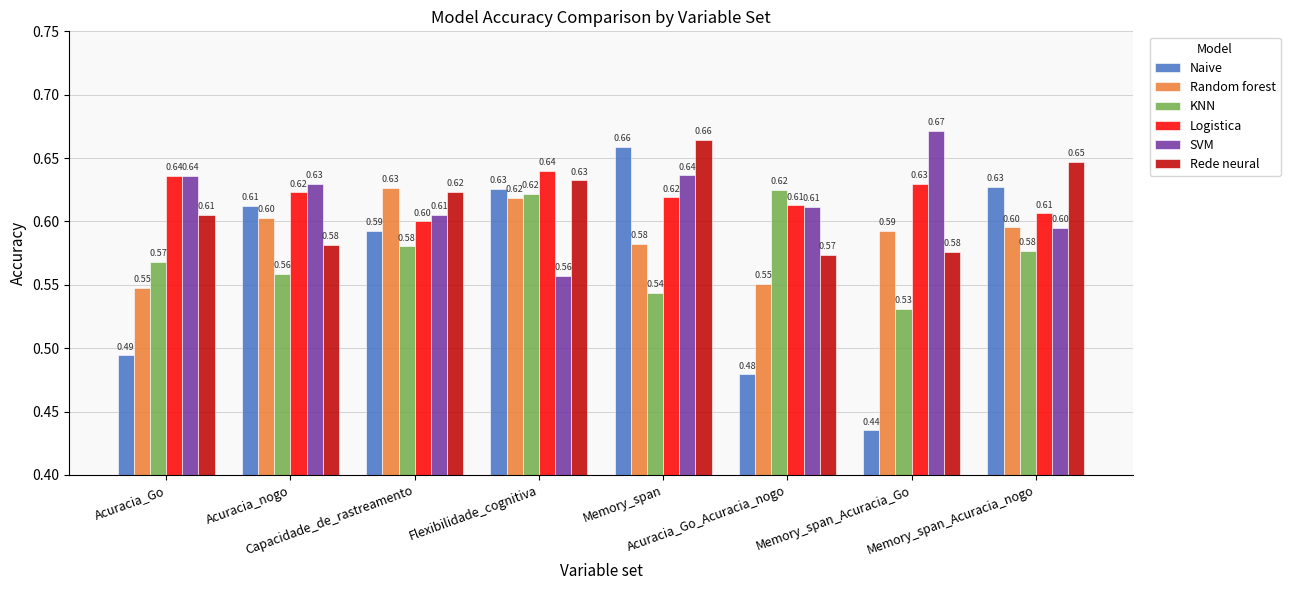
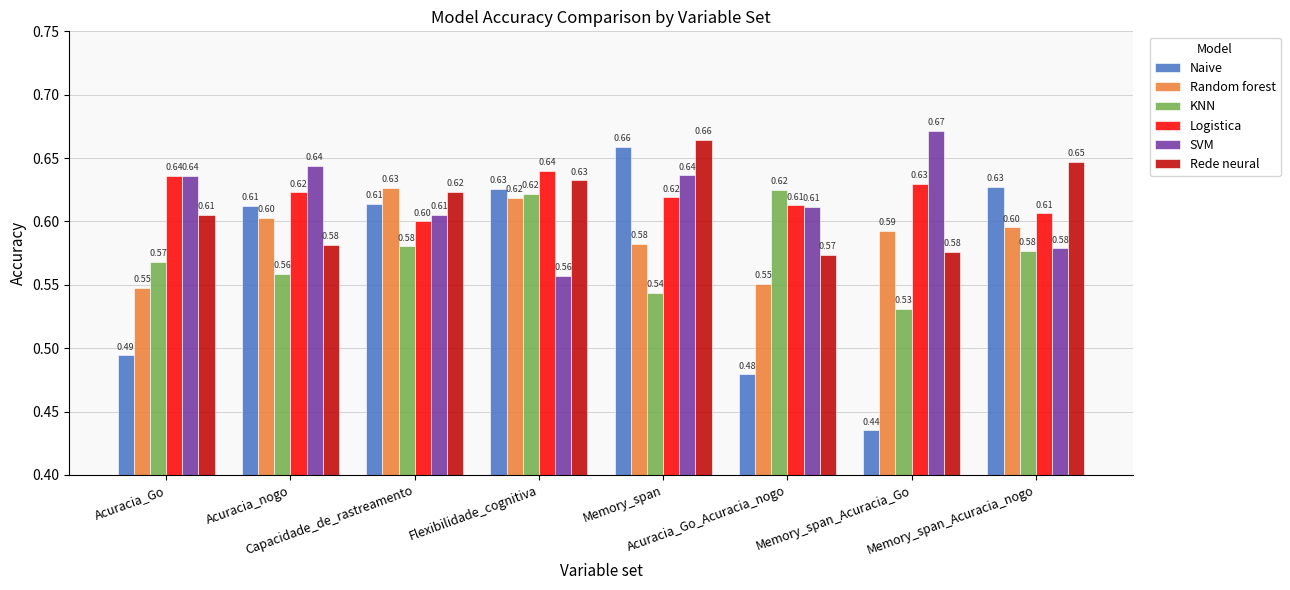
  {
    "Naive": {
      "Acuracia_Go": 0.49,
      "Acuracia_nogo": 0.61,
-     "Capacidade_de_rastreamento": 0.59,
+     "Capacidade_de_rastreamento": 0.61,
      "Flexibilidade_cognitiva": 0.63,
      "Memory_span": 0.66,
      "Acuracia_Go_Acuracia_nogo": 0.48,
      "Memory_span_Acuracia_Go": 0.44,
      "Memory_span_Acuracia_nogo": 0.63
    },
    "Random forest": {
      "Acuracia_Go": 0.55,
      "Acuracia_nogo": 0.60,
      "Capacidade_de_rastreamento": 0.63,
      "Flexibilidade_cognitiva": 0.62,
      "Memory_span": 0.58,
      "Acuracia_Go_Acuracia_nogo": 0.55,
      "Memory_span_Acuracia_Go": 0.59,
      "Memory_span_Acuracia_nogo": 0.60
    },
    "KNN": {
      "Acuracia_Go": 0.57,
      "Acuracia_nogo": 0.56,
      "Capacidade_de_rastreamento": 0.58,
      "Flexibilidade_cognitiva": 0.62,
      "Memory_span": 0.54,
      "Acuracia_Go_Acuracia_nogo": 0.62,
      "Memory_span_Acuracia_Go": 0.53,
      "Memory_span_Acuracia_nogo": 0.58
    },
    "Logistica": {
      "Acuracia_Go": 0.64,
      "Acuracia_nogo": 0.62,
      "Capacidade_de_rastreamento": 0.60,
      "Flexibilidade_cognitiva": 0.64,
      "Memory_span": 0.62,
      "Acuracia_Go_Acuracia_nogo": 0.61,
      "Memory_span_Acuracia_Go": 0.63,
      "Memory_span_Acuracia_nogo": 0.61
    },
    "SVM": {
      "Acuracia_Go": 0.64,
-     "Acuracia_nogo": 0.63,
+     "Acuracia_nogo": 0.64,
      "Capacidade_de_rastreamento": 0.61,
      "Flexibilidade_cognitiva": 0.56,
      "Memory_span": 0.64,
      "Acuracia_Go_Acuracia_nogo": 0.61,
      "Memory_span_Acuracia_Go": 0.67,
-     "Memory_span_Acuracia_nogo": 0.60
+     "Memory_span_Acuracia_nogo": 0.58
    },
    "Rede neural": {
      "Acuracia_Go": 0.61,
      "Acuracia_nogo": 0.58,
      "Capacidade_de_rastreamento": 0.62,
      "Flexibilidade_cognitiva": 0.63,
      "Memory_span": 0.66,
      "Acuracia_Go_Acuracia_nogo": 0.57,
      "Memory_span_Acuracia_Go": 0.58,
      "Memory_span_Acuracia_nogo": 0.65
    }
  }
